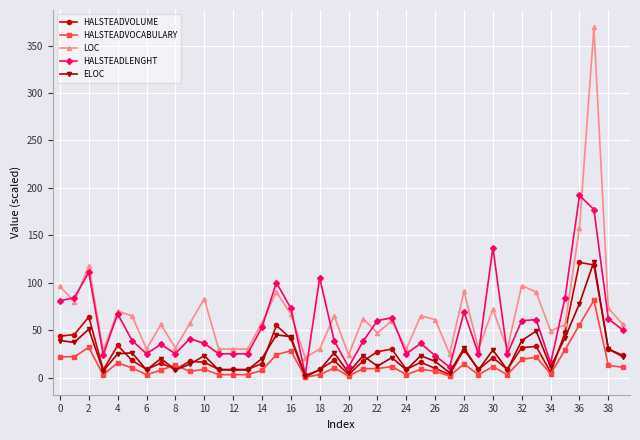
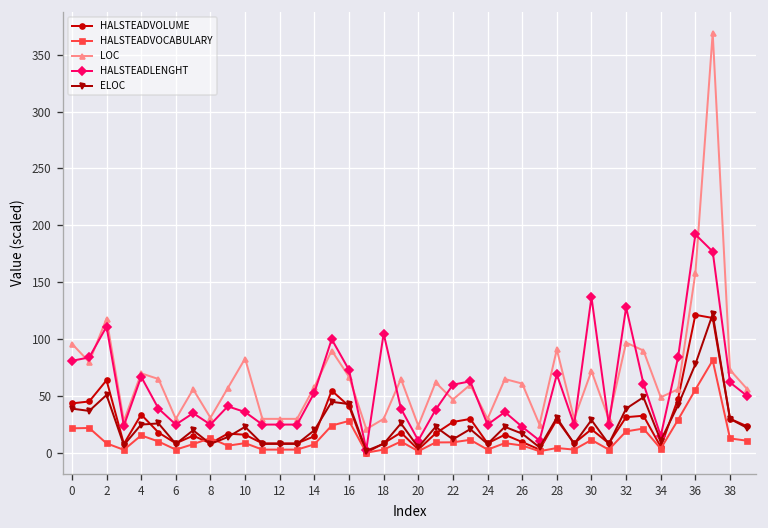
  {
    "HALSTEADVOCABULARY": {
      "0": 20,
-     "2": 30,
+     "2": 10,
      "4": 20,
      "6": 0,
      "8": 10,
      "10": 10,
      "12": 0,
      "14": 10,
      "16": 30,
      "18": 0,
      "24": 0,
      "26": 10,
-     "28": 10,
+     "28": 0,
      "30": 10,
      "32": 20,
      "36": 60,
      "38": 10
    },
    "LOC": {
      "0": 100,
      "2": 120,
      "4": 70,
      "6": 30,
      "8": 30,
      "10": 80,
      "12": 30,
      "14": 60,
      "16": 70,
      "18": 30,
      "20": 20,
      "22": 50,
      "24": 30,
      "26": 60,
      "28": 90,
      "30": 70,
      "32": 100,
      "34": 50,
      "36": 160,
      "38": 70
    },
    "HALSTEADLENGHT": {
      "0": 80,
      "2": 110,
      "4": 70,
      "6": 30,
      "8": 30,
      "10": 40,
      "12": 30,
      "14": 50,
      "16": 70,
      "18": 110,
      "20": 10,
      "22": 60,
      "24": 30,
      "26": 20,
      "28": 70,
      "30": 140,
-     "32": 60,
+     "32": 130,
      "34": 20,
      "36": 190,
      "38": 60
    }
  }
